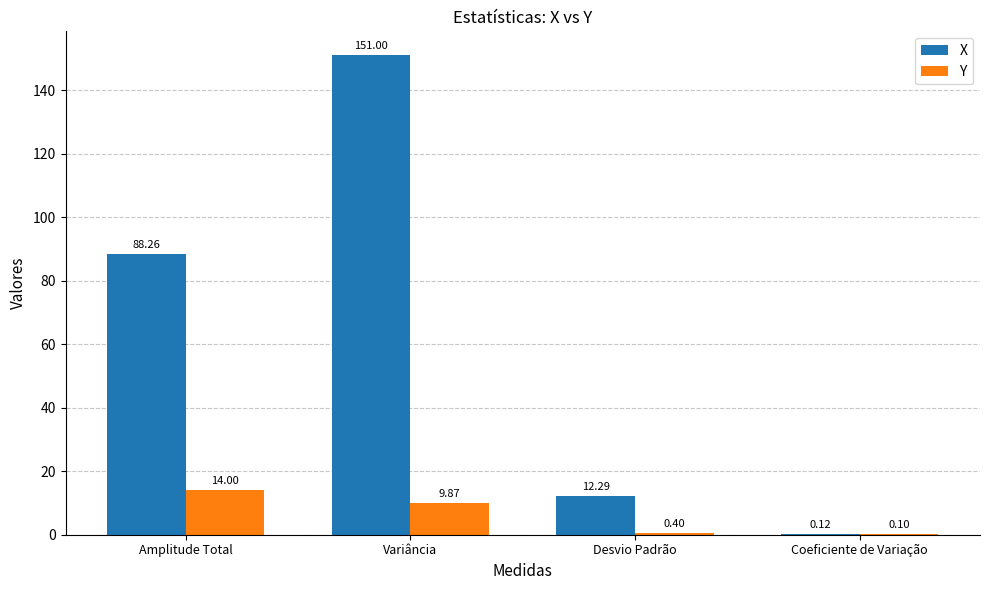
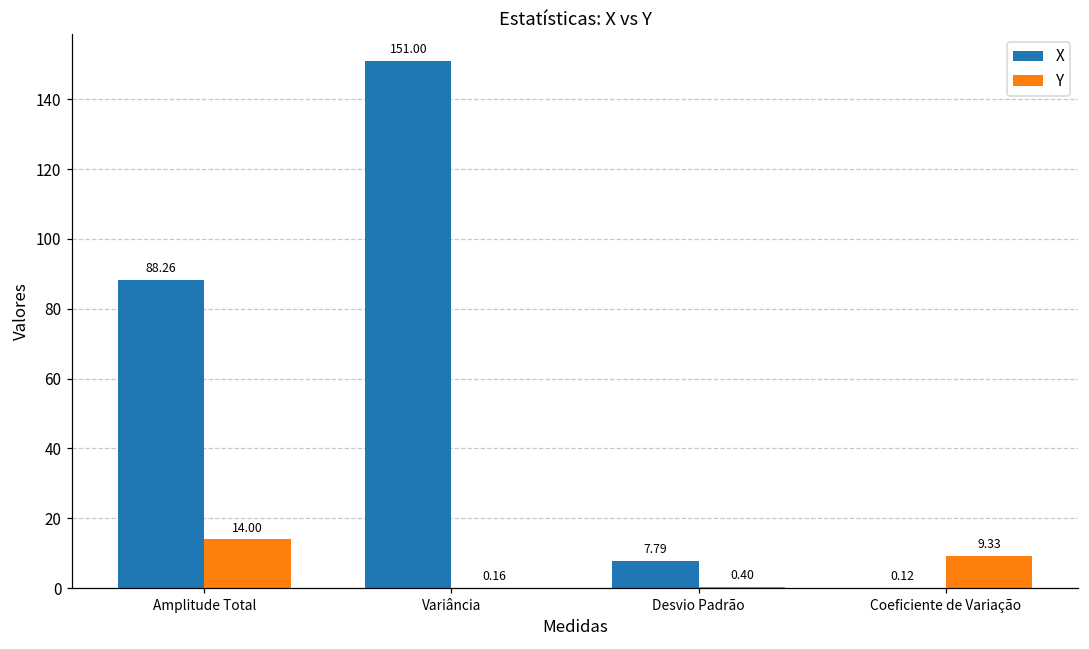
  {
    "X": {
      "Amplitude Total": 88.26,
      "Variância": 151.00,
-     "Desvio Padrão": 12.29,
+     "Desvio Padrão": 7.79,
      "Coeficiente de Variação": 0.12
    },
    "Y": {
      "Amplitude Total": 14.00,
-     "Variância": 9.87,
+     "Variância": 0.16,
      "Desvio Padrão": 0.40,
-     "Coeficiente de Variação": 0.10
+     "Coeficiente de Variação": 9.33
    }
  }
